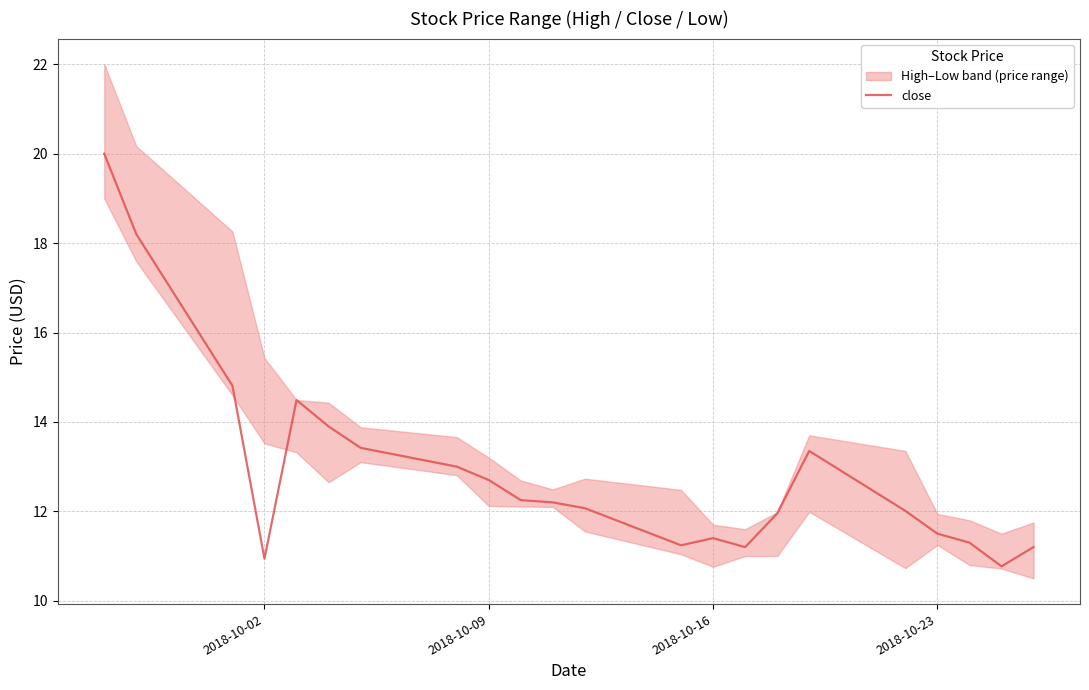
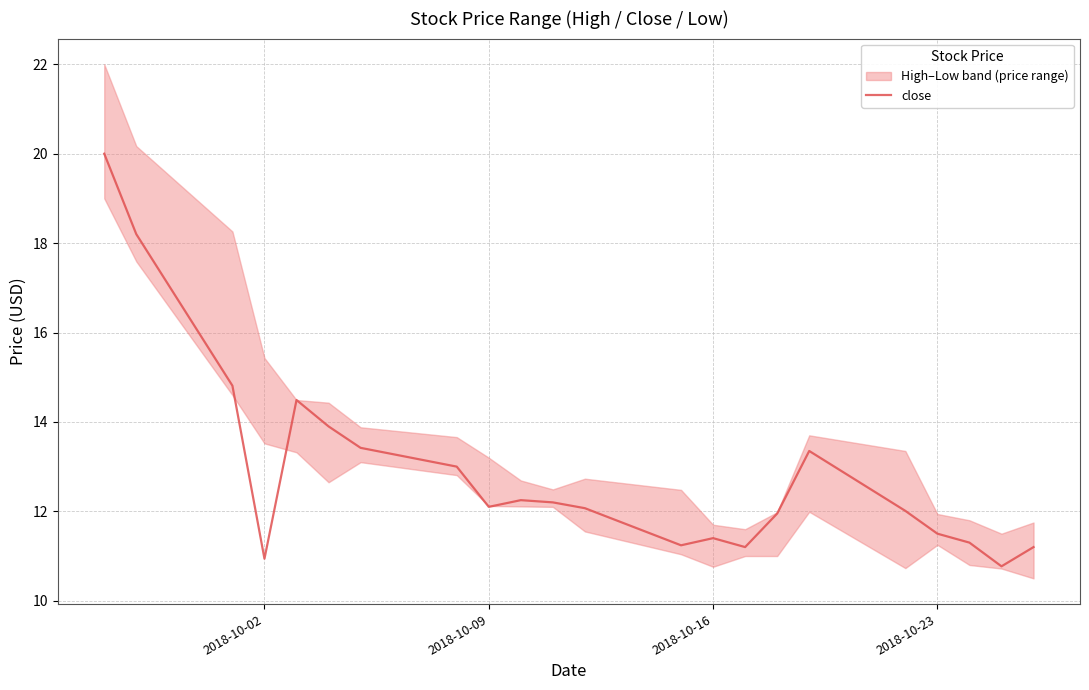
  {
    "close": {
      "2018-10-02": 10.9,
-     "2018-10-09": 12.7,
+     "2018-10-09": 12.1,
      "2018-10-16": 11.4,
      "2018-10-23": 11.5
    }
  }
